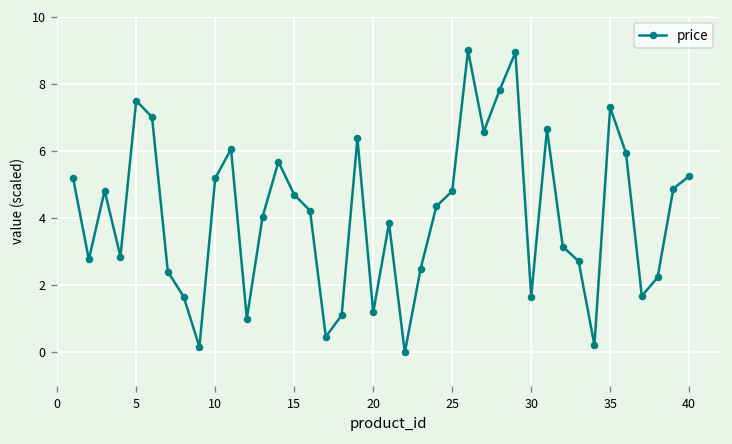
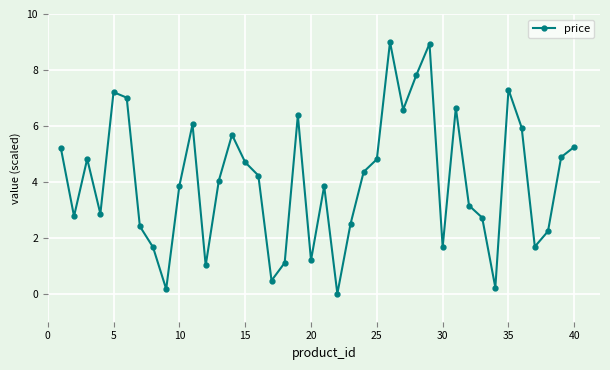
  {
-   "5": 7.5,
-   "10": 5.2,
+   "5": 7.2,
+   "10": 3.9,
    "15": 4.7,
    "20": 1.2,
    "25": 4.8,
    "30": 1.7,
    "35": 7.3,
    "40": 5.3
  }
